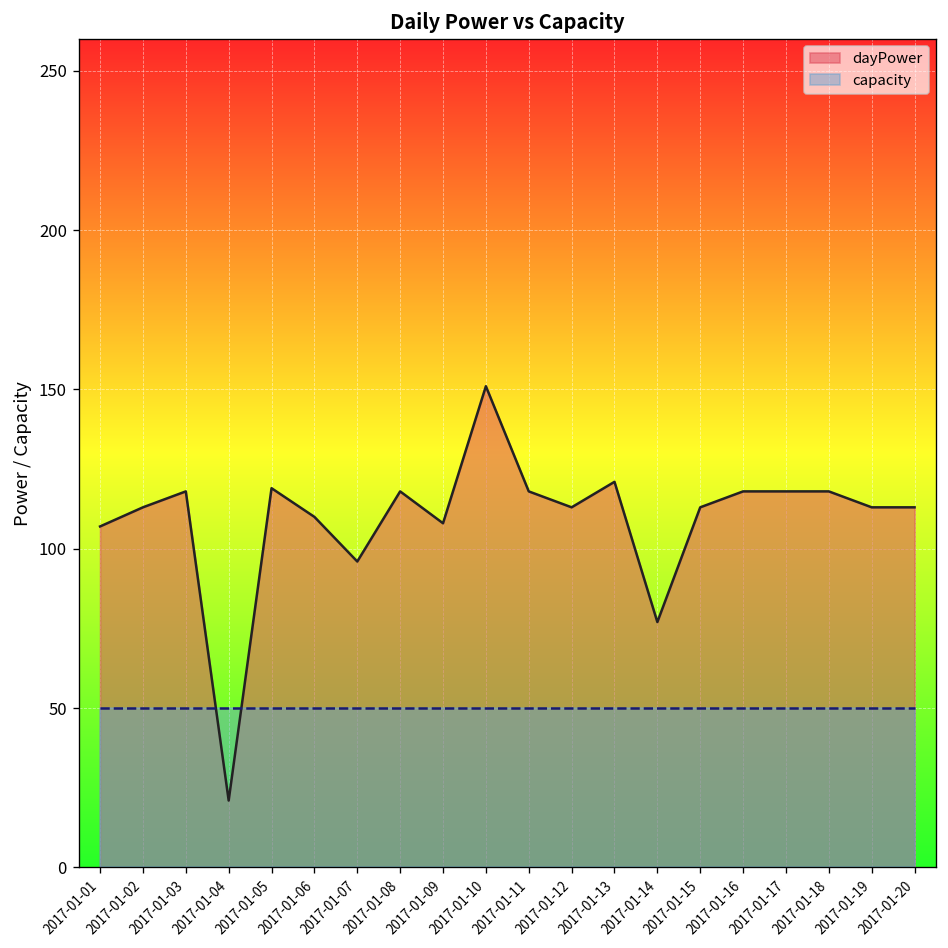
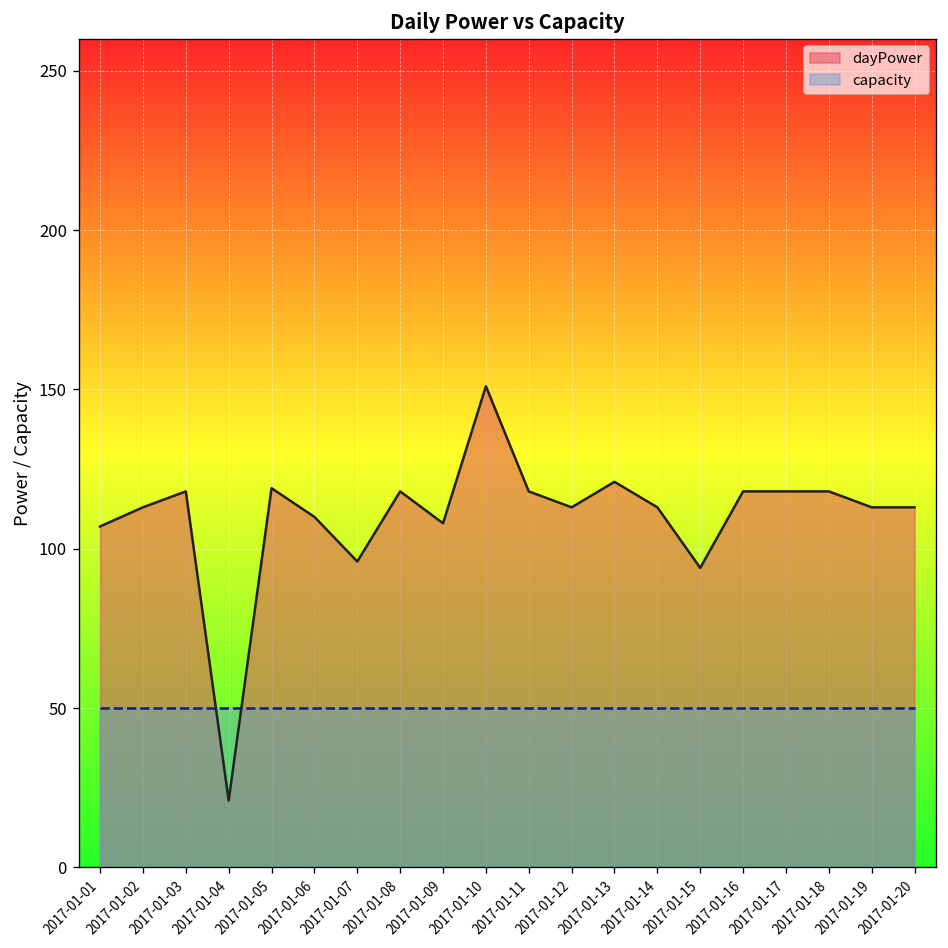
  {
    "dayPower": {
      "2017-01-01": 107,
      "2017-01-02": 113,
      "2017-01-03": 118,
      "2017-01-04": 21,
      "2017-01-05": 119,
      "2017-01-06": 110,
      "2017-01-07": 96,
      "2017-01-08": 118,
      "2017-01-09": 108,
      "2017-01-10": 151,
      "2017-01-11": 118,
      "2017-01-12": 113,
      "2017-01-13": 121,
-     "2017-01-14": 77,
-     "2017-01-15": 113,
+     "2017-01-14": 113,
+     "2017-01-15": 94,
      "2017-01-16": 118,
      "2017-01-17": 118,
      "2017-01-18": 118,
      "2017-01-19": 113,
      "2017-01-20": 113
    },
    "capacity": {
      "2017-01-01": 50,
      "2017-01-02": 50,
      "2017-01-03": 50,
      "2017-01-04": 50,
      "2017-01-05": 50,
      "2017-01-06": 50,
      "2017-01-07": 50,
      "2017-01-08": 50,
      "2017-01-09": 50,
      "2017-01-10": 50,
      "2017-01-11": 50,
      "2017-01-12": 50,
      "2017-01-13": 50,
      "2017-01-14": 50,
      "2017-01-15": 50,
      "2017-01-16": 50,
      "2017-01-17": 50,
      "2017-01-18": 50,
      "2017-01-19": 50,
      "2017-01-20": 50
    }
  }
